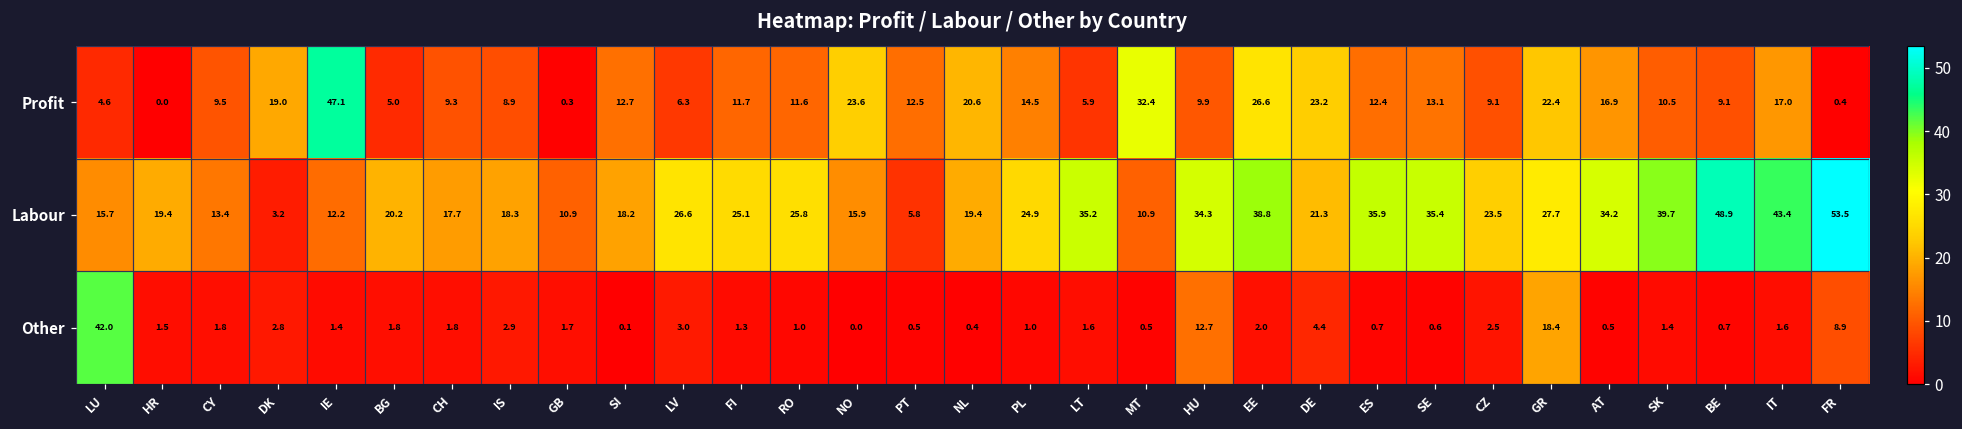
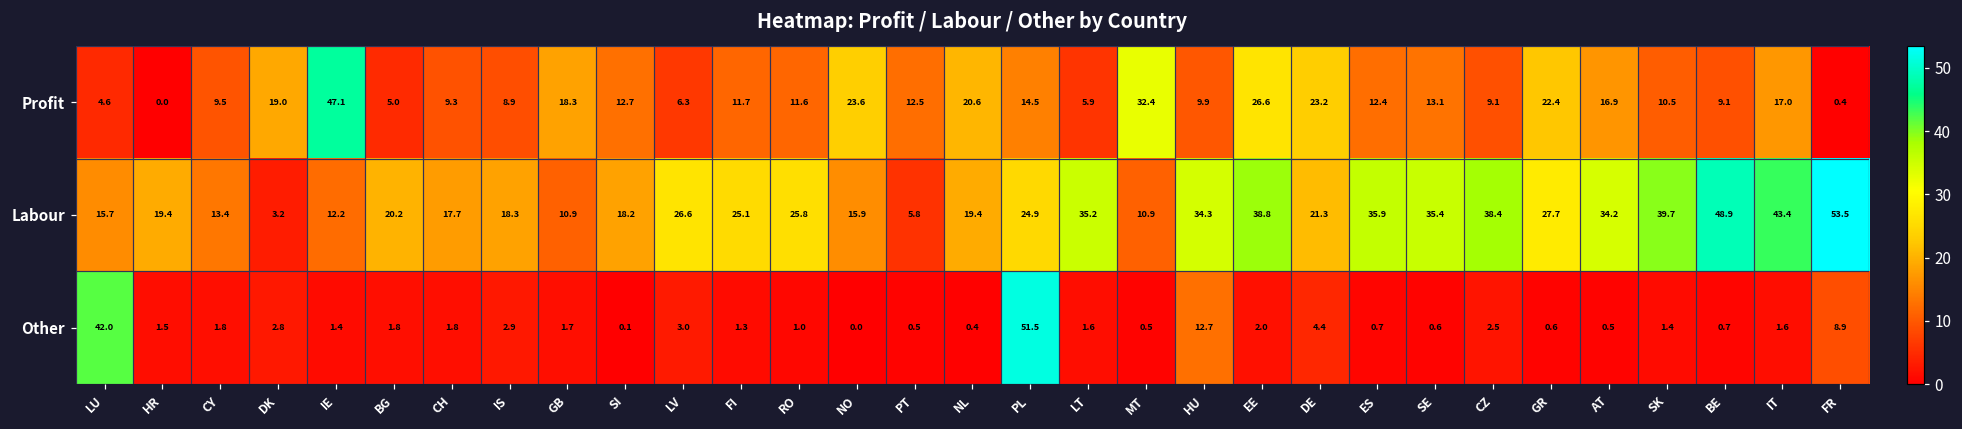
  {
    "Profit": {
      "LU": 4.6,
      "HR": 0.0,
      "CY": 9.5,
      "DK": 19.0,
      "IE": 47.1,
      "BG": 5.0,
      "CH": 9.3,
      "IS": 8.9,
-     "GB": 0.3,
+     "GB": 18.3,
      "SI": 12.7,
      "LV": 6.3,
      "FI": 11.7,
      "RO": 11.6,
      "NO": 23.6,
      "PT": 12.5,
      "NL": 20.6,
      "PL": 14.5,
      "LT": 5.9,
      "MT": 32.4,
      "HU": 9.9,
      "EE": 26.6,
      "DE": 23.2,
      "ES": 12.4,
      "SE": 13.1,
      "CZ": 9.1,
      "GR": 22.4,
      "AT": 16.9,
      "SK": 10.5,
      "BE": 9.1,
      "IT": 17.0,
      "FR": 0.4
    },
    "Labour": {
      "LU": 15.7,
      "HR": 19.4,
      "CY": 13.4,
      "DK": 3.2,
      "IE": 12.2,
      "BG": 20.2,
      "CH": 17.7,
      "IS": 18.3,
      "GB": 10.9,
      "SI": 18.2,
      "LV": 26.6,
      "FI": 25.1,
      "RO": 25.8,
      "NO": 15.9,
      "PT": 5.8,
      "NL": 19.4,
      "PL": 24.9,
      "LT": 35.2,
      "MT": 10.9,
      "HU": 34.3,
      "EE": 38.8,
      "DE": 21.3,
      "ES": 35.9,
      "SE": 35.4,
-     "CZ": 23.5,
+     "CZ": 38.4,
      "GR": 27.7,
      "AT": 34.2,
      "SK": 39.7,
      "BE": 48.9,
      "IT": 43.4,
      "FR": 53.5
    },
    "Other": {
      "LU": 42.0,
      "HR": 1.5,
      "CY": 1.8,
      "DK": 2.8,
      "IE": 1.4,
      "BG": 1.8,
      "CH": 1.8,
      "IS": 2.9,
      "GB": 1.7,
      "SI": 0.1,
      "LV": 3.0,
      "FI": 1.3,
      "RO": 1.0,
      "NO": 0.0,
      "PT": 0.5,
      "NL": 0.4,
-     "PL": 1.0,
+     "PL": 51.5,
      "LT": 1.6,
      "MT": 0.5,
      "HU": 12.7,
      "EE": 2.0,
      "DE": 4.4,
      "ES": 0.7,
      "SE": 0.6,
      "CZ": 2.5,
-     "GR": 18.4,
+     "GR": 0.6,
      "AT": 0.5,
      "SK": 1.4,
      "BE": 0.7,
      "IT": 1.6,
      "FR": 8.9
    }
  }
